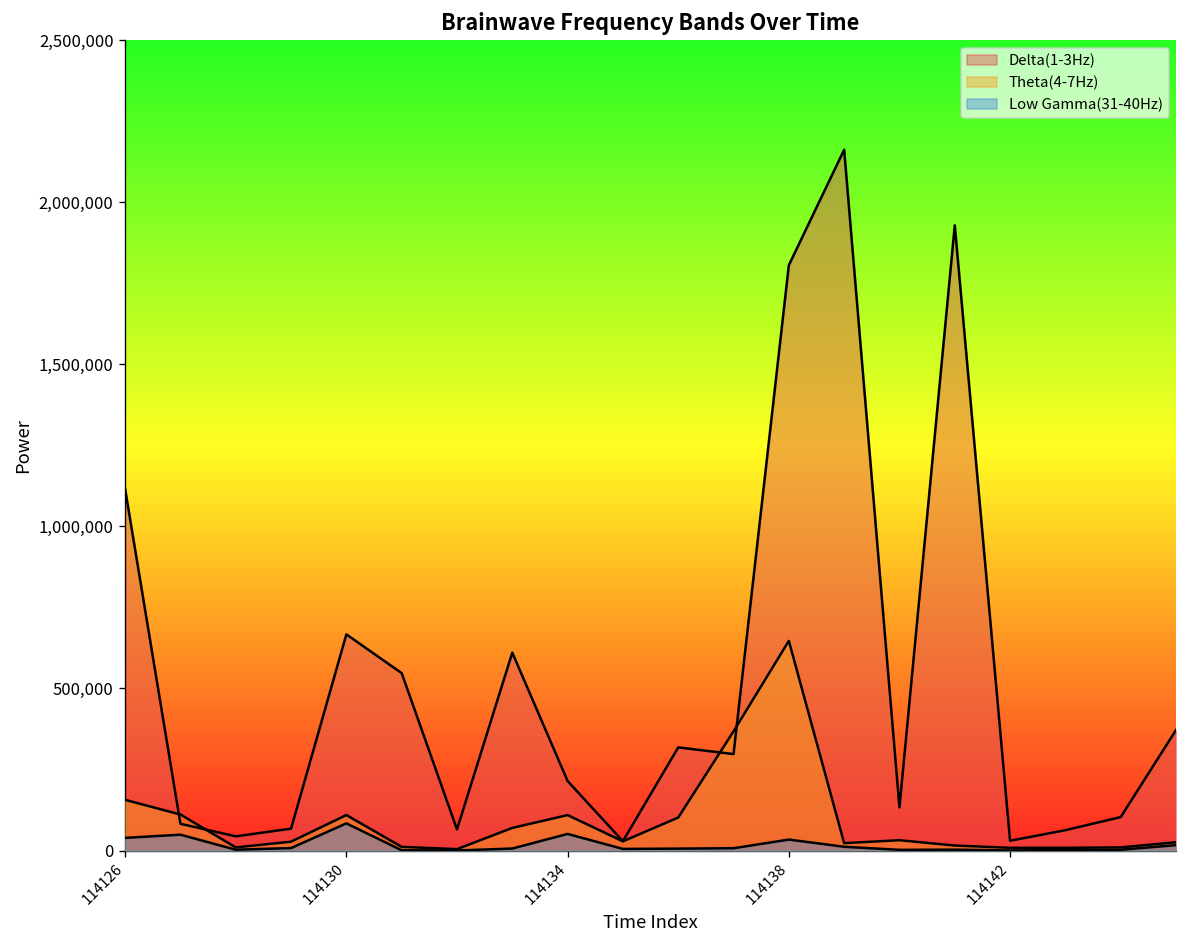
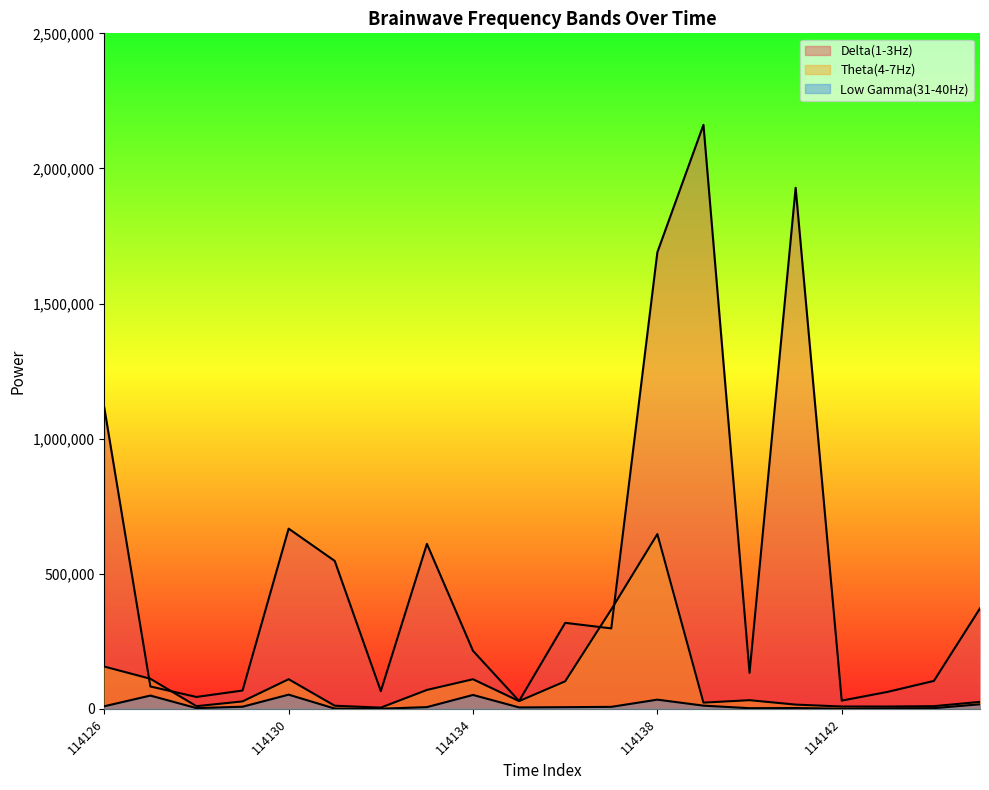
  {
    "Delta(1-3Hz)": {
      "114126": "1,110,000",
      "114130": "670,000",
      "114134": "210,000",
-     "114138": "1,810,000",
+     "114138": "1,690,000",
      "114142": "30,000"
    },
    "Theta(4-7Hz)": {
      "114126": "160,000",
      "114130": "110,000",
      "114134": "110,000",
      "114138": "650,000"
    },
    "Low Gamma(31-40Hz)": {
-     "114126": "40,000",
-     "114130": "80,000",
+     "114126": "10,000",
+     "114130": "50,000",
      "114134": "50,000",
      "114138": "30,000"
    }
  }
